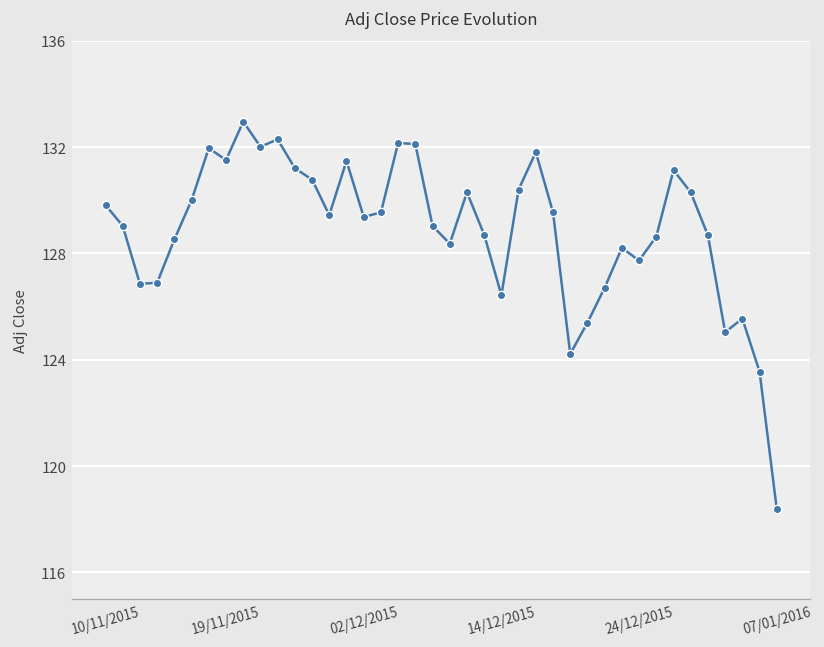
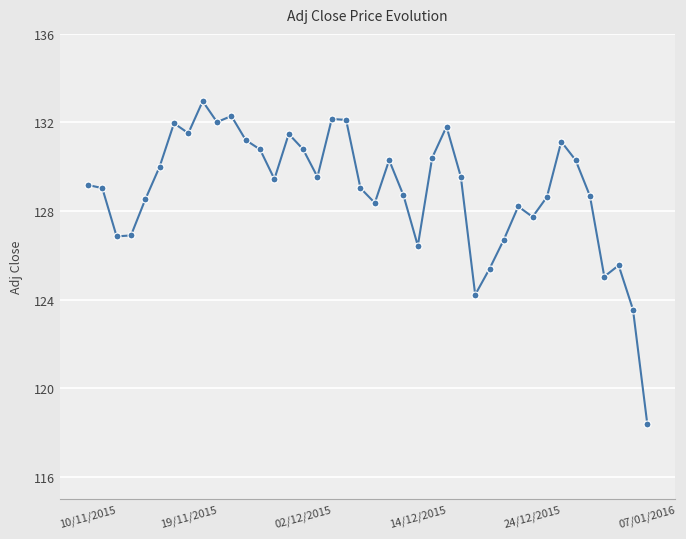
  {
-   "10/11/2015": 129.8,
+   "10/11/2015": 129.2,
    "19/11/2015": 131.5,
-   "02/12/2015": 129.4,
+   "02/12/2015": 130.8,
    "14/12/2015": 126.4,
    "24/12/2015": 127.7,
    "07/01/2016": 118.4
  }
